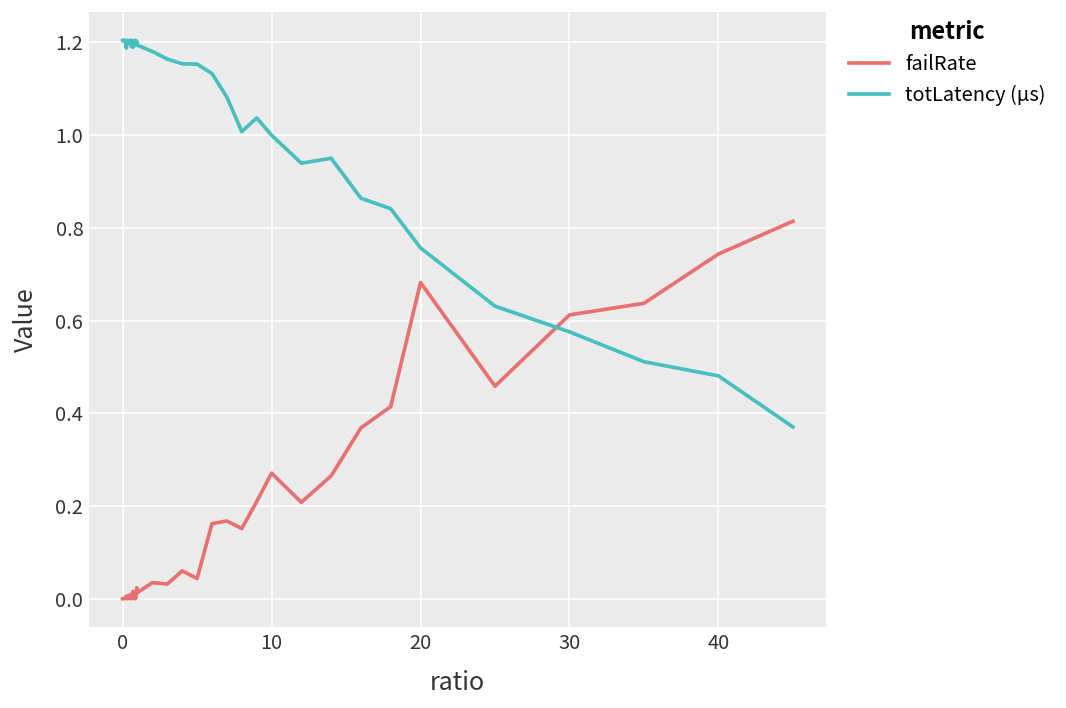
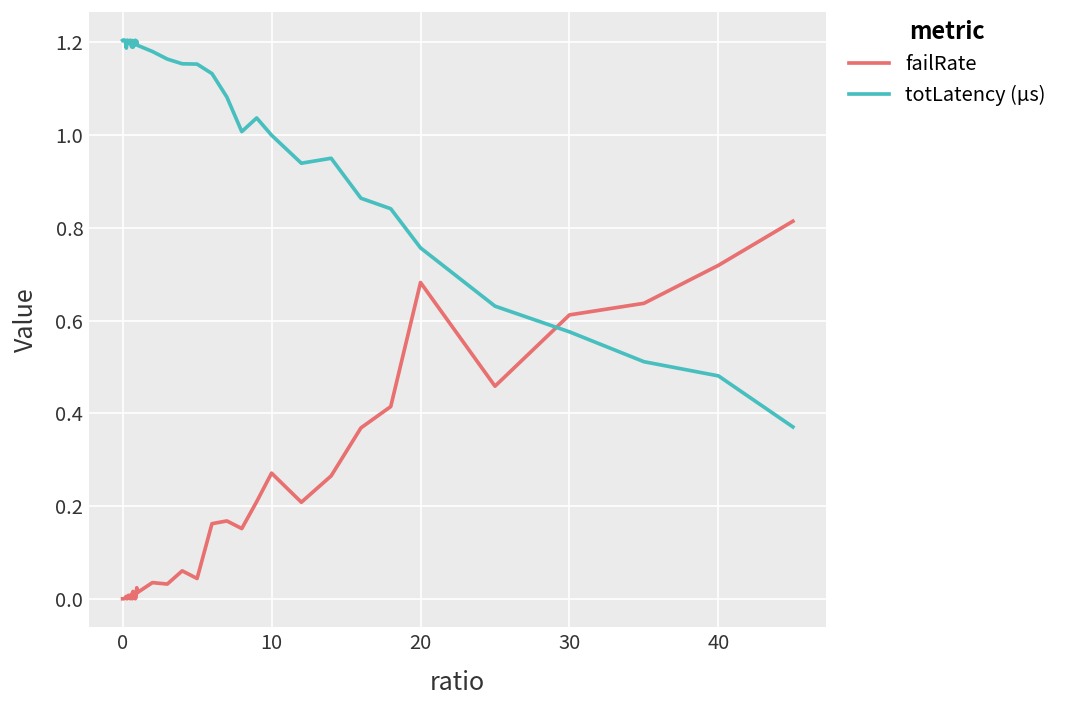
  {
    "failRate": {
      "0": 0.00,
      "10": 0.27,
      "20": 0.68,
      "30": 0.61,
-     "40": 0.74
+     "40": 0.72
    },
    "totLatency (µs)": {
      "0": 1.20,
      "10": 1.00,
      "20": 0.76,
      "30": 0.58,
      "40": 0.48
    }
  }
